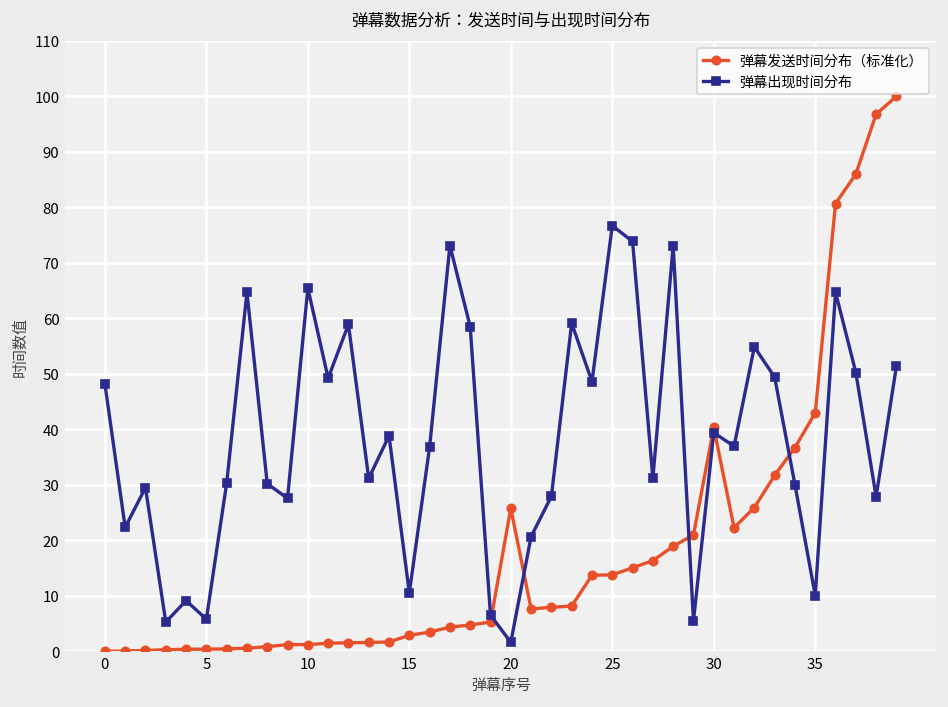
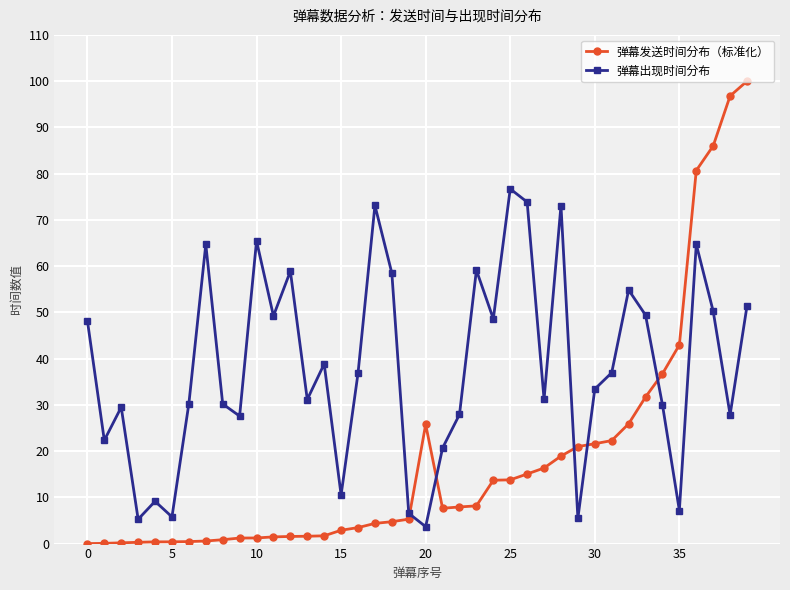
  {
    "弹幕发送时间分布（标准化）": {
      "0": 0,
      "5": 0,
      "10": 1,
      "15": 3,
      "20": 26,
      "25": 14,
-     "30": 40,
+     "30": 22,
      "35": 43
    },
    "弹幕出现时间分布": {
      "0": 48,
      "5": 6,
      "10": 65,
      "15": 11,
-     "20": 2,
+     "20": 4,
      "25": 77,
-     "30": 39,
-     "35": 10
+     "30": 33,
+     "35": 7
    }
  }
